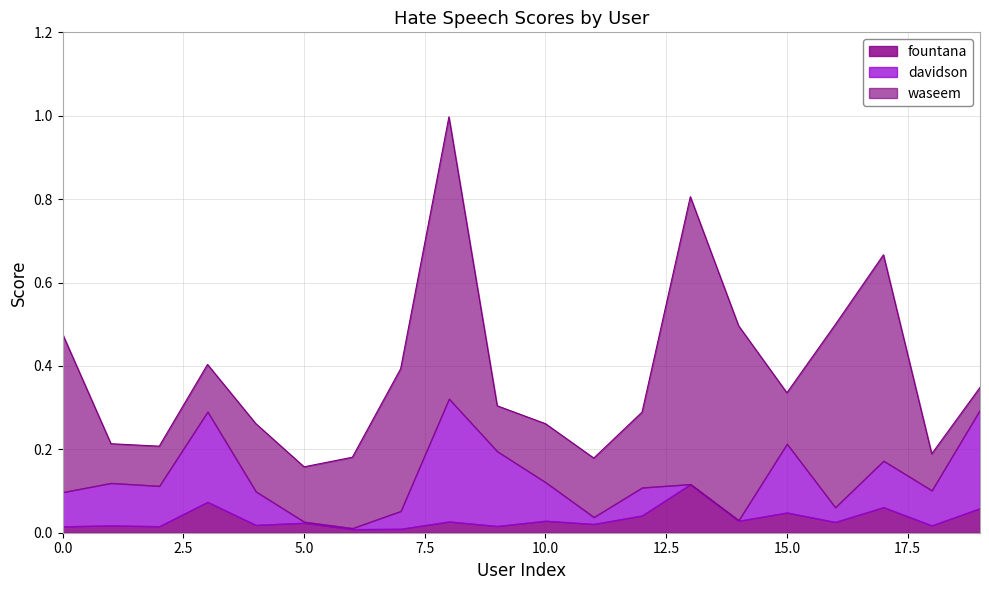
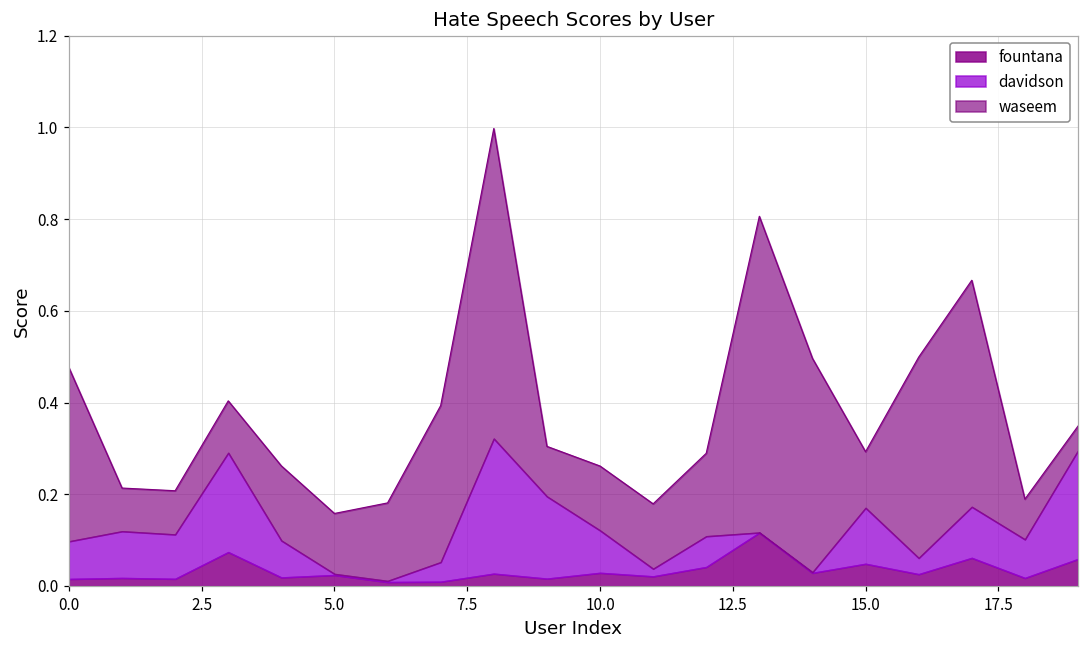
  {
    "davidson": {
      "0.0": 0.08,
      "10.0": 0.09,
-     "15.0": 0.16
+     "15.0": 0.12
    }
  }
